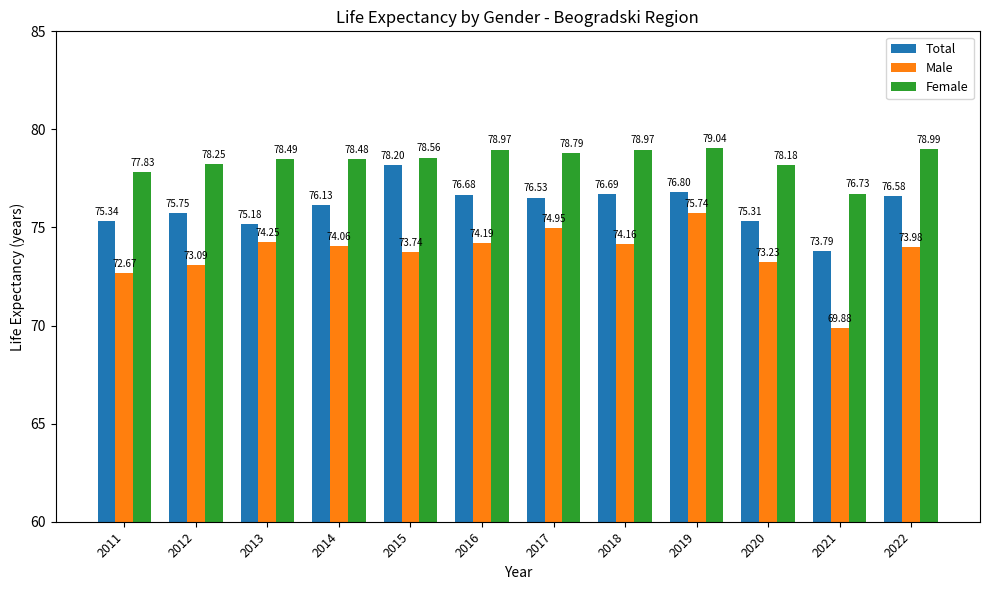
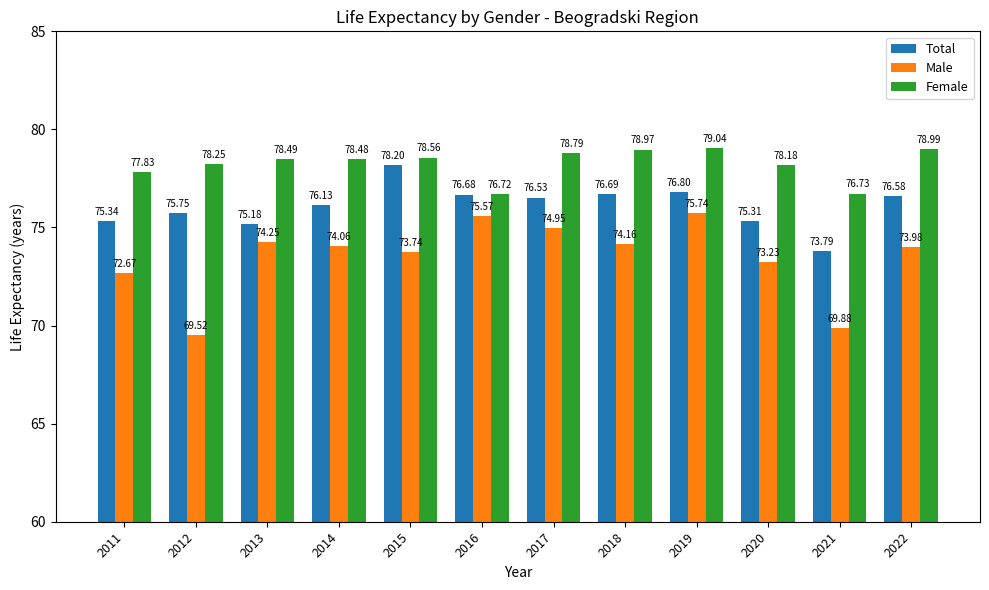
  {
    "Total": {
      "2011": 75.34,
      "2012": 75.75,
      "2013": 75.18,
      "2014": 76.13,
      "2015": 78.20,
      "2016": 76.68,
      "2017": 76.53,
      "2018": 76.69,
      "2019": 76.80,
      "2020": 75.31,
      "2021": 73.79,
      "2022": 76.58
    },
    "Male": {
      "2011": 72.67,
-     "2012": 73.09,
+     "2012": 69.52,
      "2013": 74.25,
      "2014": 74.06,
      "2015": 73.74,
-     "2016": 74.19,
+     "2016": 75.57,
      "2017": 74.95,
      "2018": 74.16,
      "2019": 75.74,
      "2020": 73.23,
      "2021": 69.88,
      "2022": 73.98
    },
    "Female": {
      "2011": 77.83,
      "2012": 78.25,
      "2013": 78.49,
      "2014": 78.48,
      "2015": 78.56,
-     "2016": 78.97,
+     "2016": 76.72,
      "2017": 78.79,
      "2018": 78.97,
      "2019": 79.04,
      "2020": 78.18,
      "2021": 76.73,
      "2022": 78.99
    }
  }
